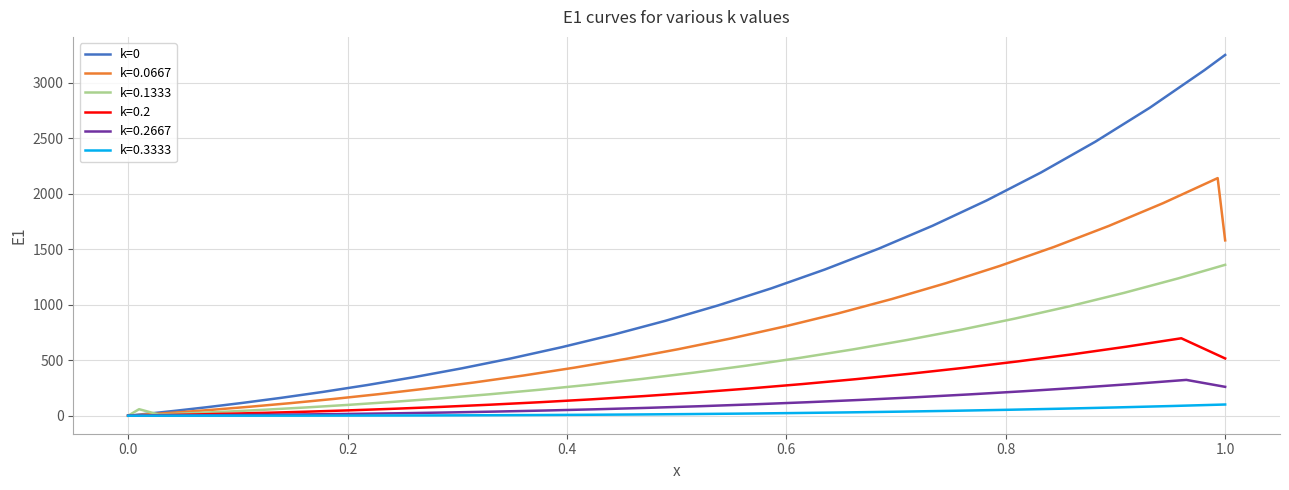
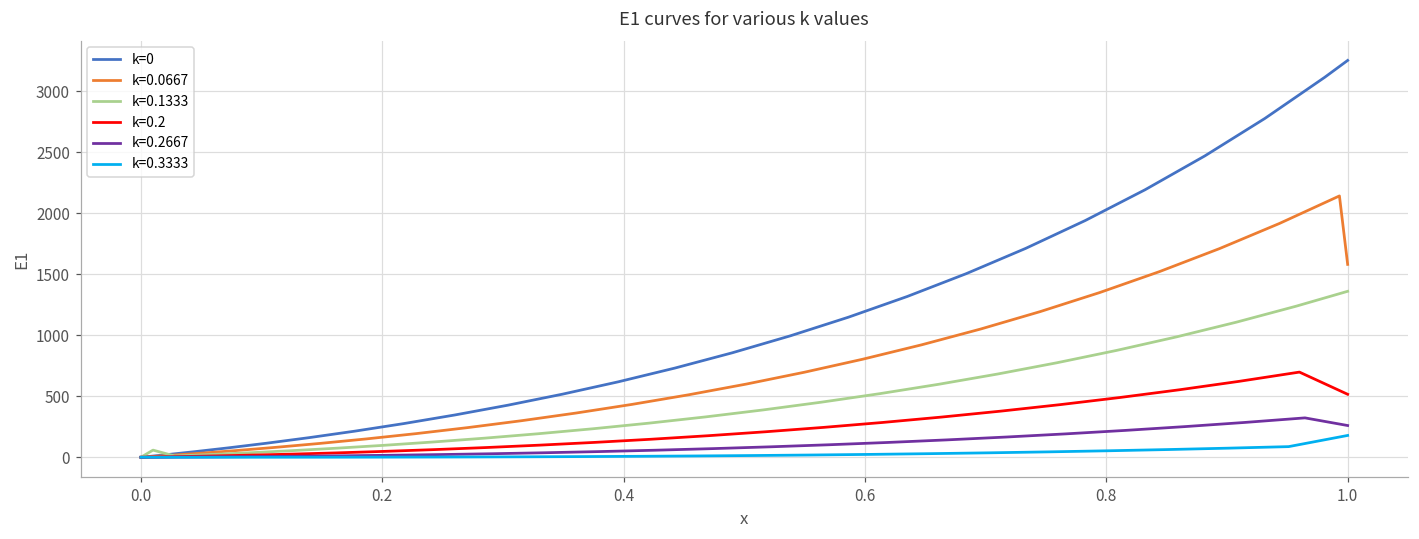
  {
    "k=0": {
      "1.0": 3250
    },
    "k=0.0667": {
      "1.0": 1580
    },
    "k=0.1333": {
      "1.0": 1360
    },
    "k=0.2": {
      "1.0": 520
    },
    "k=0.2667": {
      "1.0": 260
    },
    "k=0.3333": {
-     "1.0": 100
+     "1.0": 180
    }
  }
